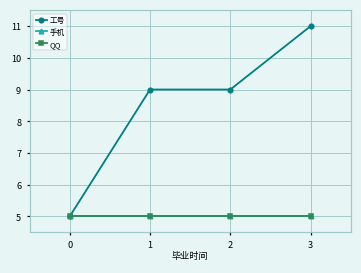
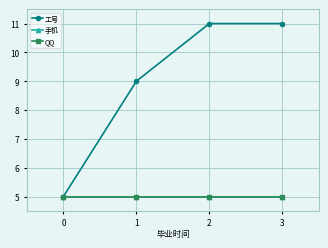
  {
    "工号": {
      "1": 9.0,
-     "2": 9.0,
+     "2": 11.0,
      "3": 11.0
    },
    "QQ": {
      "1": 5.0,
      "2": 5.0,
      "3": 5.0
    }
  }
